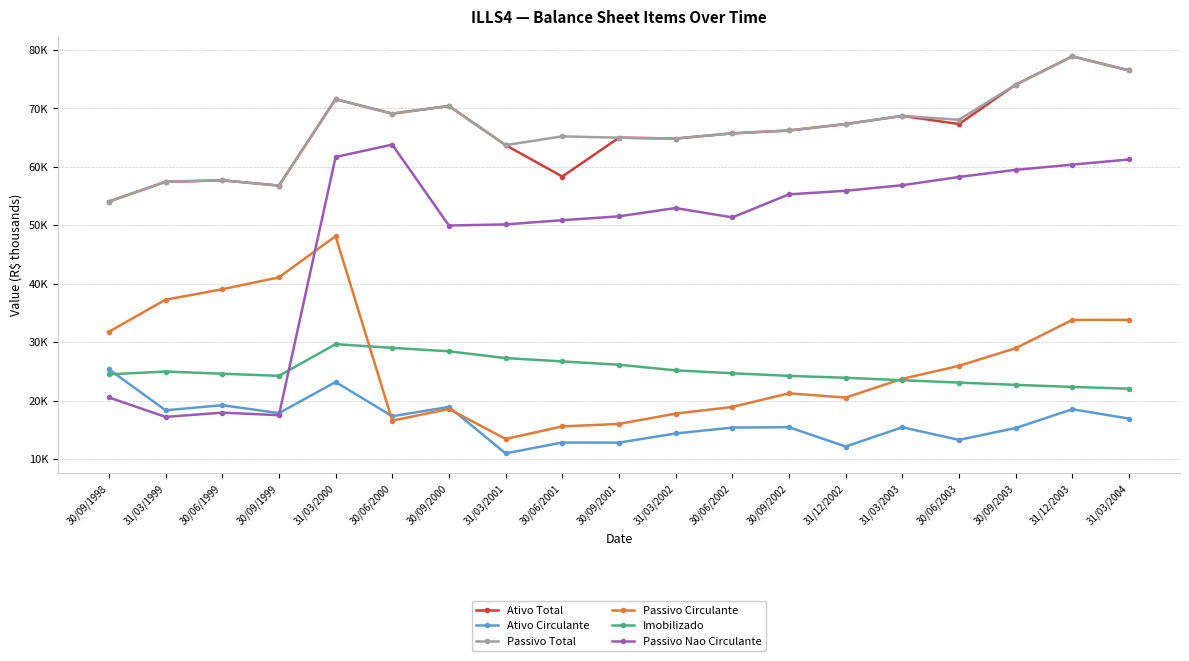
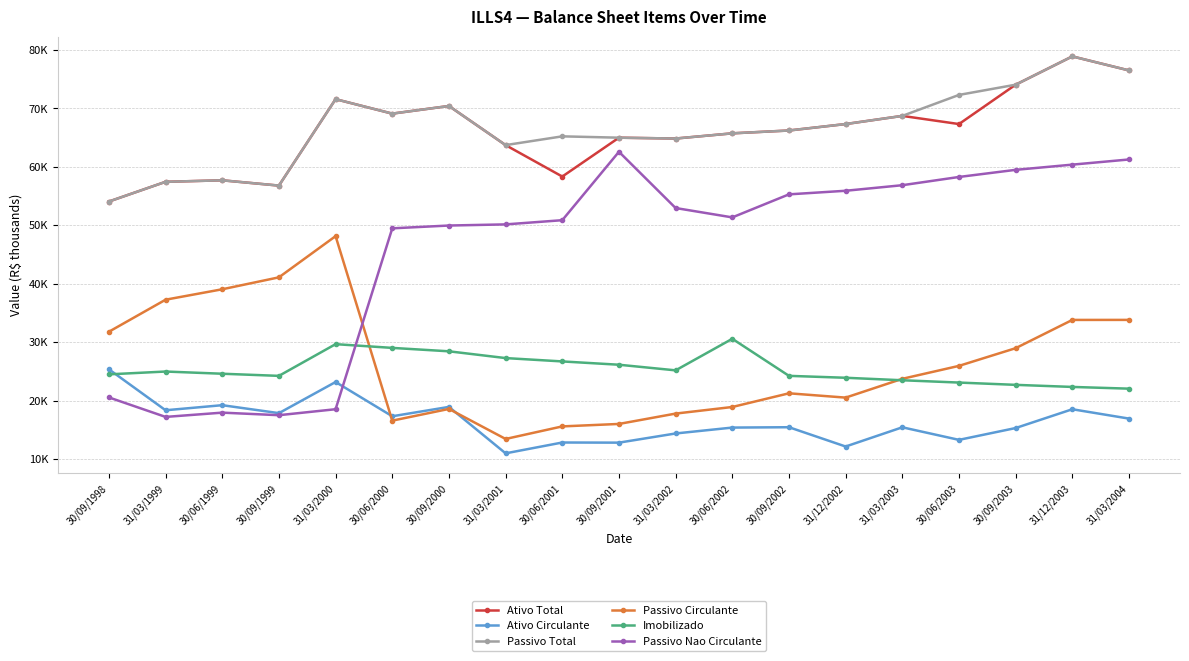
  {
    "Ativo Total": {
      "30/06/2001": 58000,
      "30/06/2003": 67000
    },
    "Ativo Circulante": {
      "30/09/1998": 25000,
      "31/03/1999": 18000,
      "30/06/1999": 19000,
      "31/03/2000": 23000,
      "30/06/2000": 17000,
      "31/03/2001": 11000,
      "30/06/2001": 13000,
      "30/09/2001": 13000,
      "31/03/2002": 14000,
      "30/06/2002": 15000,
      "30/09/2002": 15000,
      "31/12/2002": 12000,
      "31/03/2003": 15000,
      "30/06/2003": 13000,
      "30/09/2003": 15000,
      "31/12/2003": 19000,
      "31/03/2004": 17000
    },
    "Passivo Total": {
      "30/06/2001": 65000,
-     "30/06/2003": 68000
+     "30/06/2003": 72000
    },
    "Passivo Circulante": {
      "30/09/1998": 32000,
      "31/03/1999": 37000,
      "30/06/1999": 39000,
      "30/09/1999": 41000,
      "31/03/2000": 48000,
      "30/06/2000": 17000,
      "31/03/2001": 13000,
      "30/06/2001": 16000,
      "30/09/2001": 16000,
      "31/03/2002": 18000,
      "30/06/2002": 19000,
      "30/09/2002": 21000,
      "31/12/2002": 21000,
      "30/06/2003": 26000,
      "30/09/2003": 29000,
      "31/12/2003": 34000,
      "31/03/2004": 34000
    },
    "Imobilizado": {
      "30/09/1998": 24000,
      "31/03/1999": 25000,
      "30/06/1999": 25000,
      "30/09/1999": 24000,
      "31/03/2000": 30000,
      "30/06/2000": 29000,
      "30/09/2000": 28000,
      "31/03/2001": 27000,
      "30/06/2001": 27000,
      "30/09/2001": 26000,
      "31/03/2002": 25000,
-     "30/06/2002": 25000,
+     "30/06/2002": 31000,
      "30/09/2002": 24000,
      "31/12/2002": 24000,
      "30/06/2003": 23000,
      "30/09/2003": 23000,
      "31/12/2003": 22000,
      "31/03/2004": 22000
    },
    "Passivo Nao Circulante": {
      "30/09/1998": 21000,
      "31/03/1999": 17000,
      "30/06/1999": 18000,
-     "31/03/2000": 62000,
-     "30/06/2000": 64000,
+     "31/03/2000": 19000,
+     "30/06/2000": 49000,
      "30/09/2000": 50000,
      "31/03/2001": 50000,
      "30/06/2001": 51000,
-     "30/09/2001": 52000,
+     "30/09/2001": 63000,
      "31/03/2002": 53000,
      "30/06/2002": 51000,
      "30/09/2002": 55000,
      "31/12/2002": 56000,
      "31/03/2003": 57000,
      "30/06/2003": 58000,
      "30/09/2003": 59000,
      "31/12/2003": 60000,
      "31/03/2004": 61000
    }
  }
